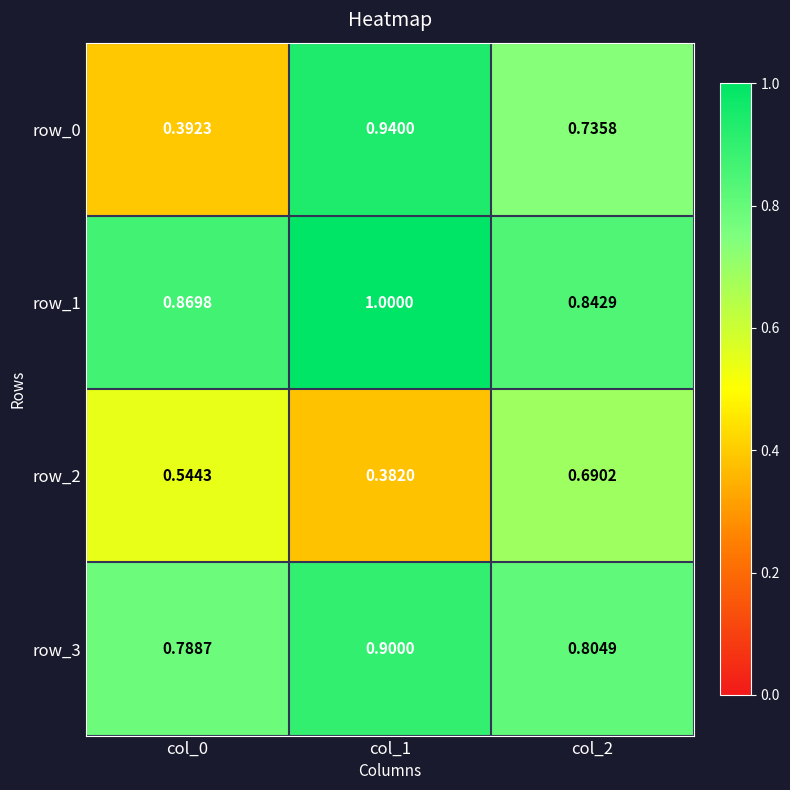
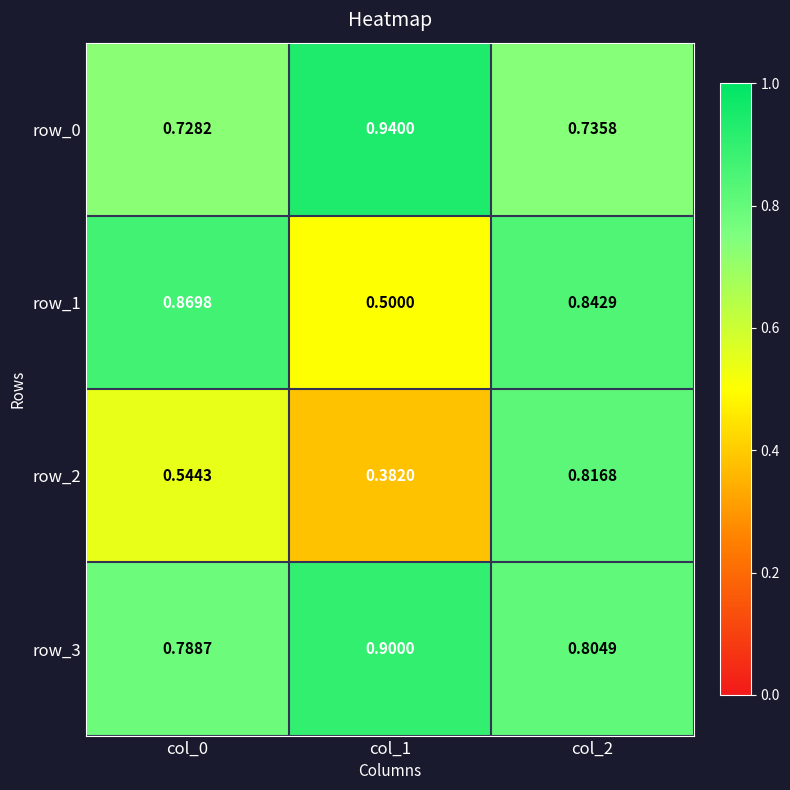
  {
    "row_0": {
-     "col_0": 0.3923,
+     "col_0": 0.7282,
      "col_1": 0.9400,
      "col_2": 0.7358
    },
    "row_1": {
      "col_0": 0.8698,
-     "col_1": 1.0000,
+     "col_1": 0.5000,
      "col_2": 0.8429
    },
    "row_2": {
      "col_0": 0.5443,
      "col_1": 0.3820,
-     "col_2": 0.6902
+     "col_2": 0.8168
    },
    "row_3": {
      "col_0": 0.7887,
      "col_1": 0.9000,
      "col_2": 0.8049
    }
  }
